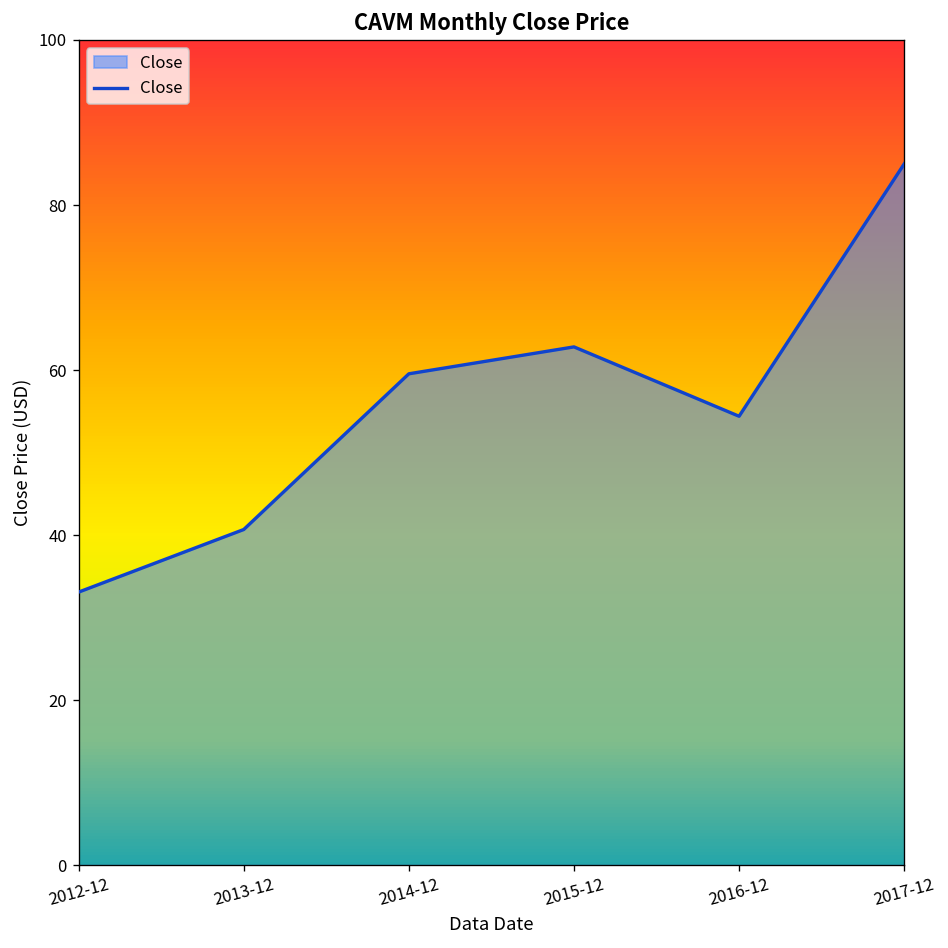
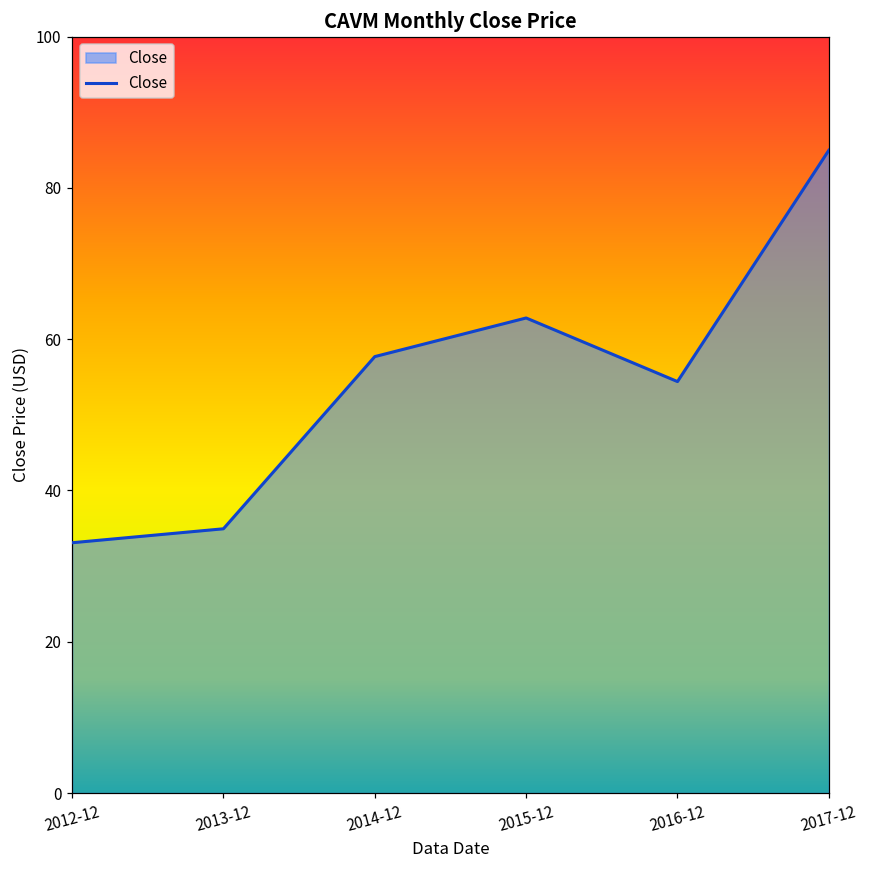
  {
    "2012-12": 33,
-   "2013-12": 41,
-   "2014-12": 60,
+   "2013-12": 35,
+   "2014-12": 58,
    "2015-12": 63,
    "2016-12": 54,
    "2017-12": 85
  }
